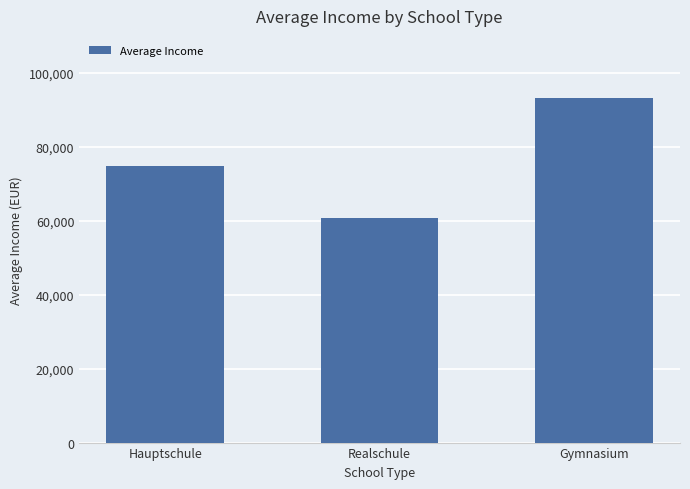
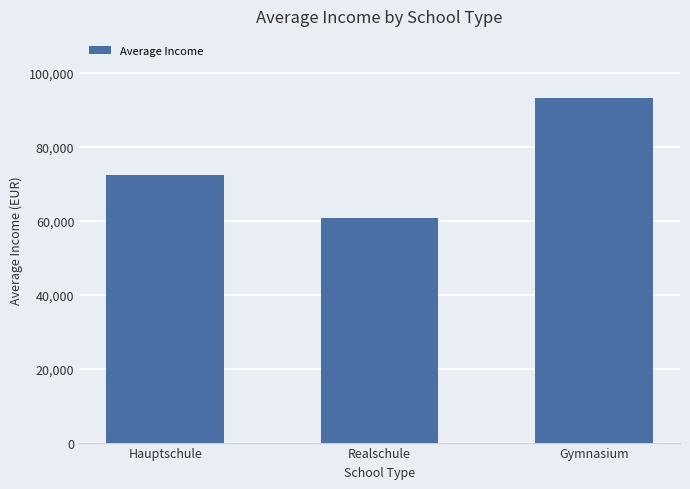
  {
-   "Hauptschule": "75,000",
+   "Hauptschule": "72,000",
    "Realschule": "61,000",
    "Gymnasium": "93,000"
  }
